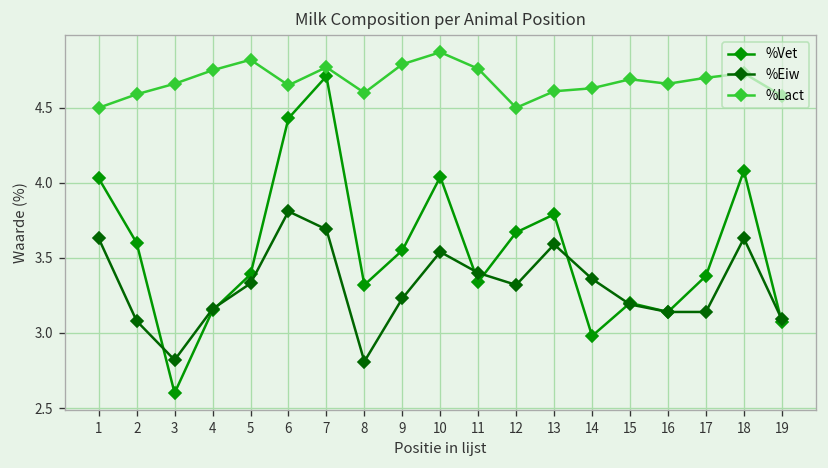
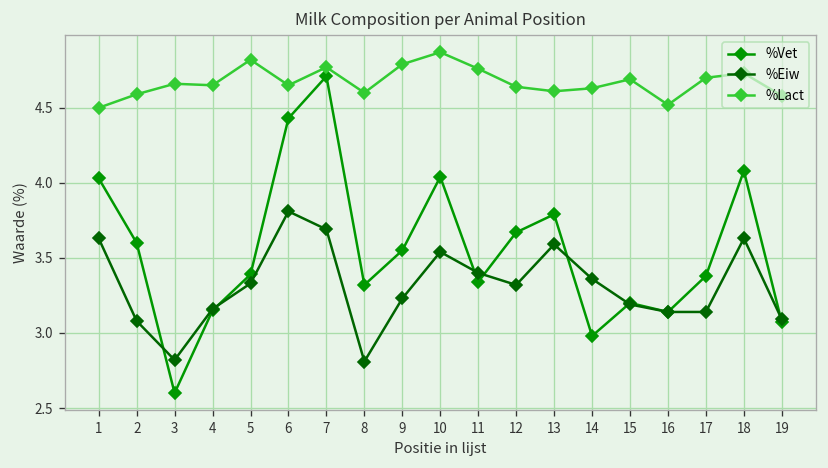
  {
    "%Lact": {
      "1": 4.50,
      "2": 4.59,
      "3": 4.66,
-     "4": 4.75,
+     "4": 4.65,
      "5": 4.82,
      "6": 4.65,
      "7": 4.77,
      "8": 4.60,
      "9": 4.79,
      "10": 4.87,
      "11": 4.76,
-     "12": 4.50,
+     "12": 4.64,
      "13": 4.61,
      "14": 4.63,
      "15": 4.69,
-     "16": 4.66,
+     "16": 4.52,
      "17": 4.70
    }
  }
